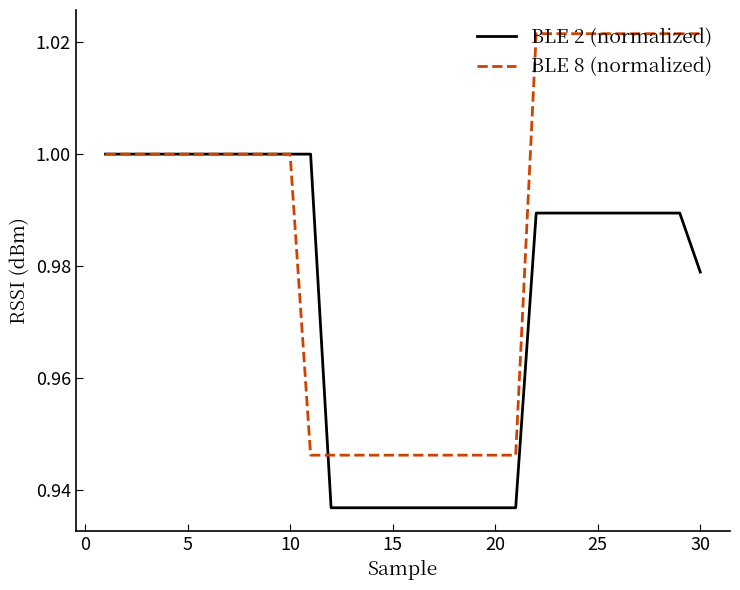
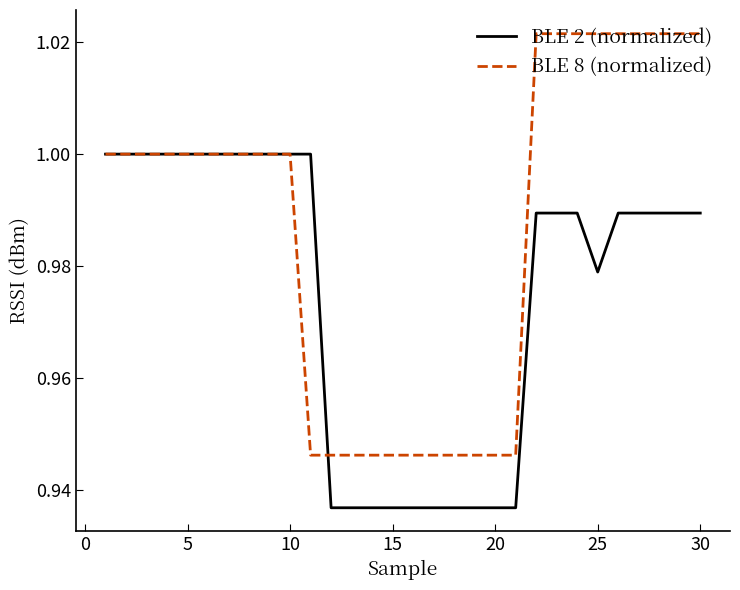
  {
    "BLE 2 (normalized)": {
      "15": 0.937,
      "20": 0.937,
-     "25": 0.989,
-     "30": 0.979
+     "25": 0.979,
+     "30": 0.989
    },
    "BLE 8 (normalized)": {
      "15": 0.946,
      "20": 0.946,
      "25": 1.022,
      "30": 1.022
    }
  }
